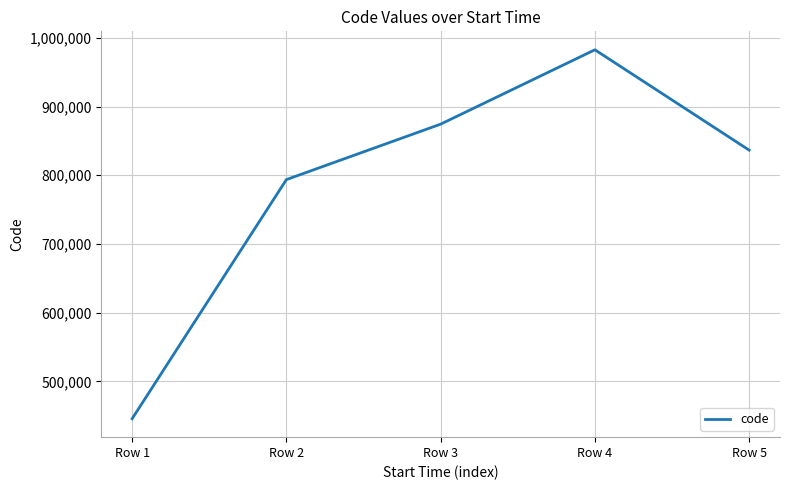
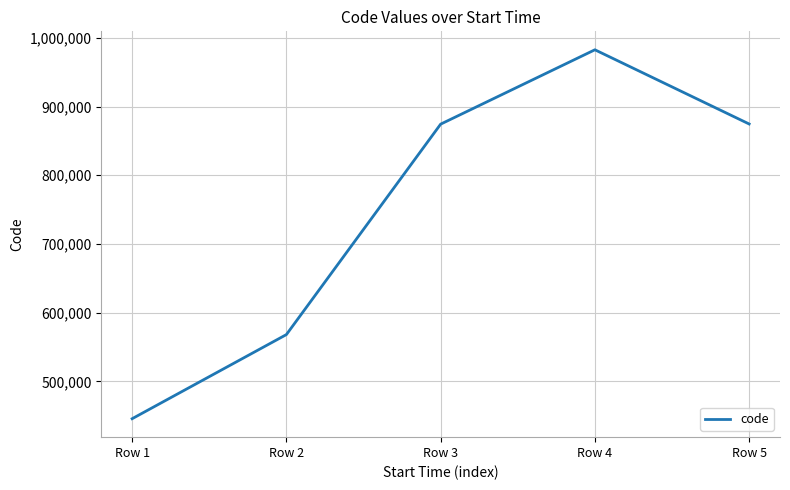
  {
    "Row 1": "450,000",
-   "Row 2": "790,000",
+   "Row 2": "570,000",
    "Row 3": "870,000",
    "Row 4": "980,000",
-   "Row 5": "840,000"
+   "Row 5": "870,000"
  }
